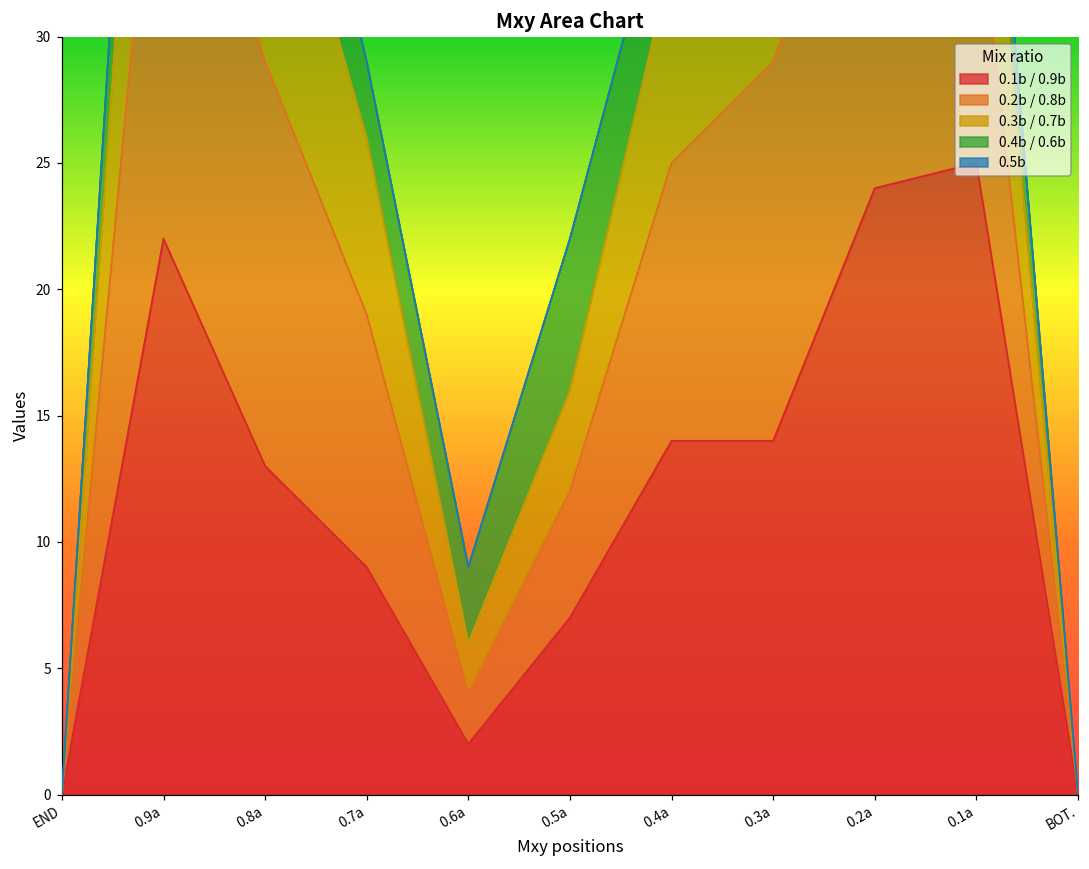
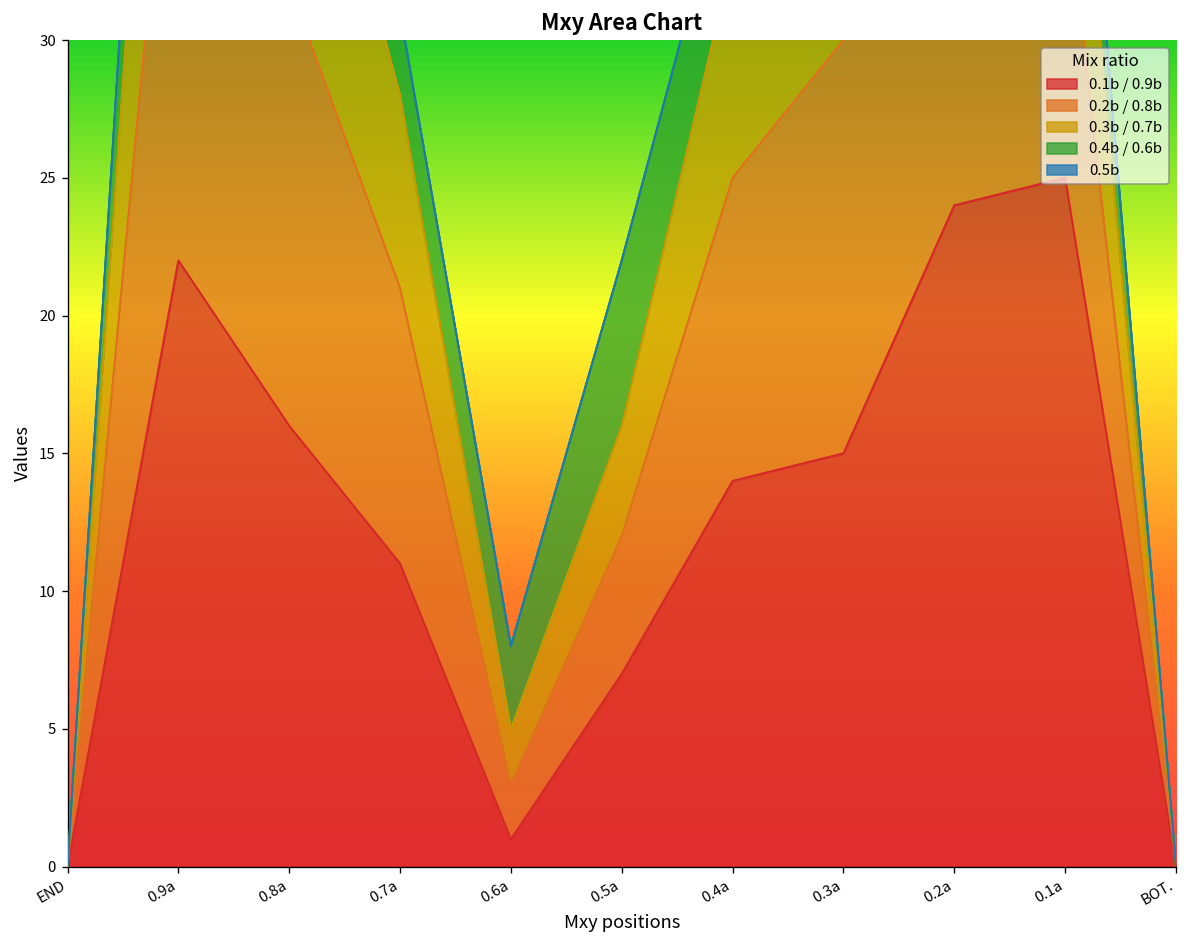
  {
    "0.1b / 0.9b": {
      "0.9a": 22,
-     "0.8a": 13,
-     "0.7a": 9,
-     "0.6a": 2,
+     "0.8a": 16,
+     "0.7a": 11,
+     "0.6a": 1,
      "0.5a": 7,
      "0.4a": 14,
-     "0.3a": 14,
+     "0.3a": 15,
      "0.2a": 24
    }
  }
